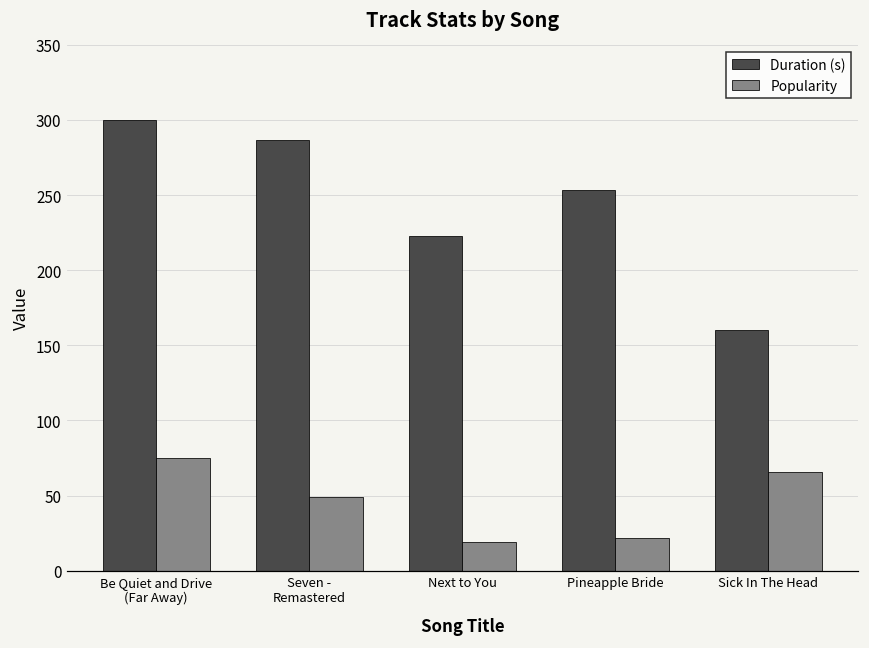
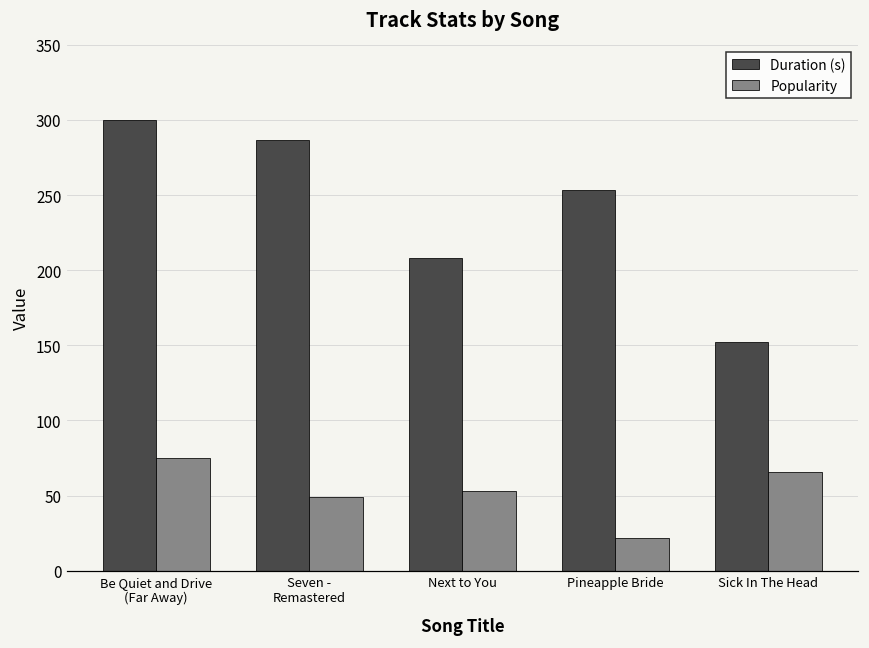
  {
    "Duration (s)": {
      "Be Quiet and Drive (Far Away)": 300,
      "Seven - Remastered": 286,
-     "Next to You": 222,
+     "Next to You": 208,
      "Pineapple Bride": 253,
-     "Sick In The Head": 160
+     "Sick In The Head": 152
    },
    "Popularity": {
      "Be Quiet and Drive (Far Away)": 75,
      "Seven - Remastered": 49,
-     "Next to You": 19,
+     "Next to You": 53,
      "Pineapple Bride": 22,
      "Sick In The Head": 66
    }
  }
